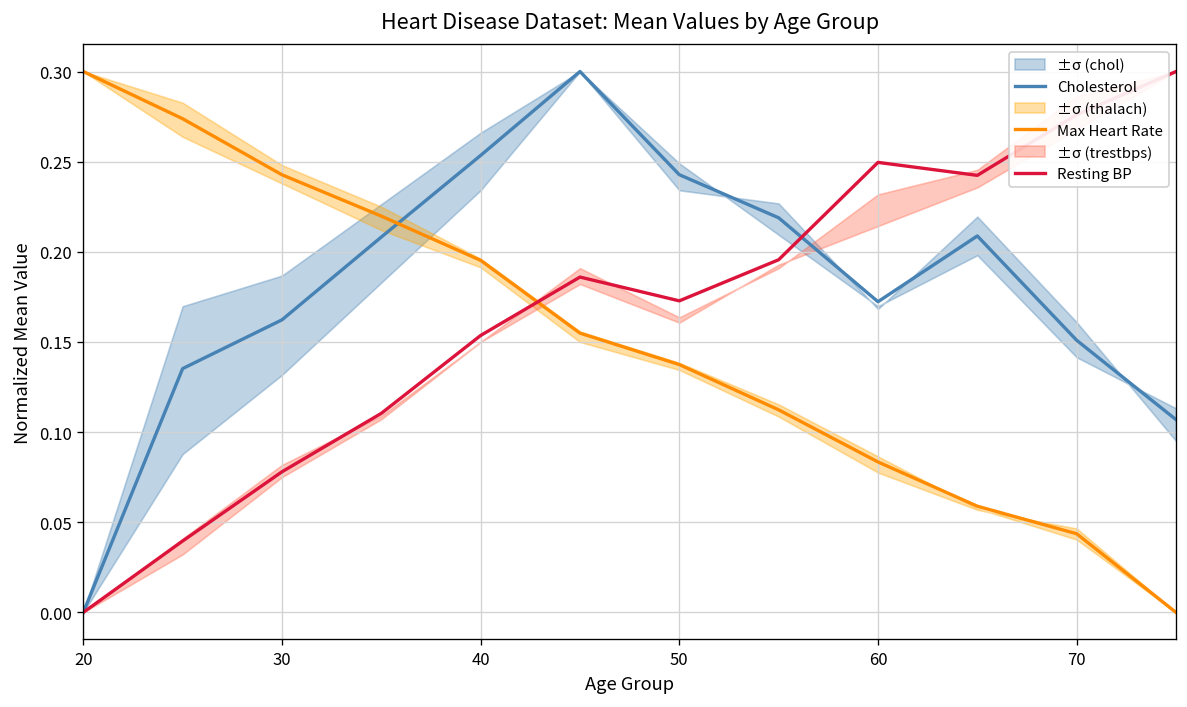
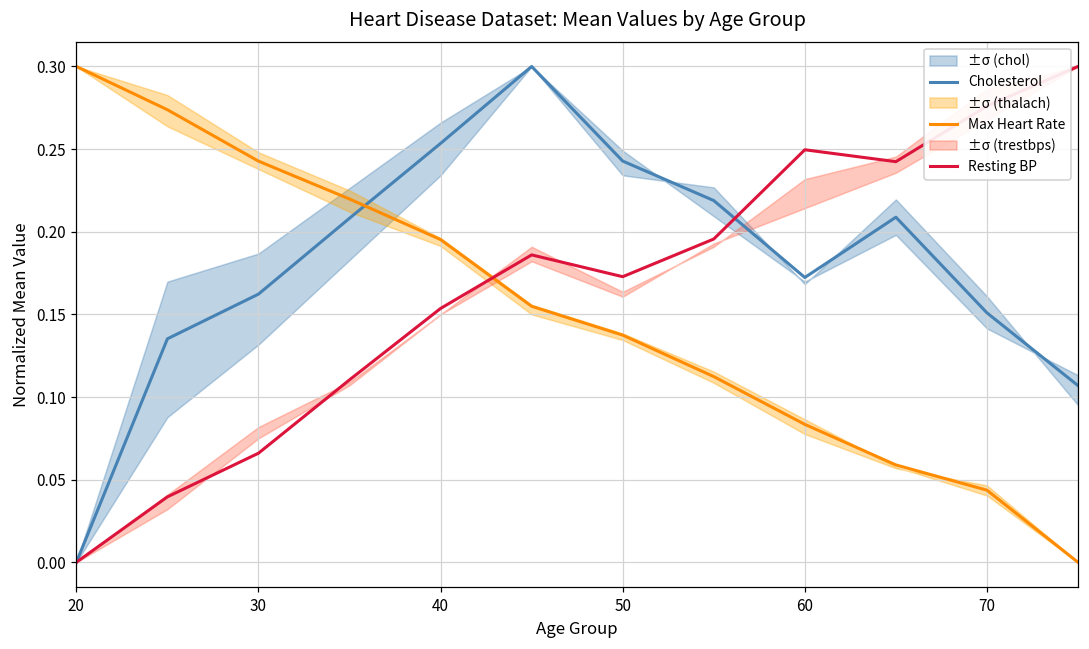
  {
    "Resting BP": {
-     "30": 0.078,
+     "30": 0.066,
      "40": 0.154,
      "50": 0.173,
      "60": 0.250
    }
  }
